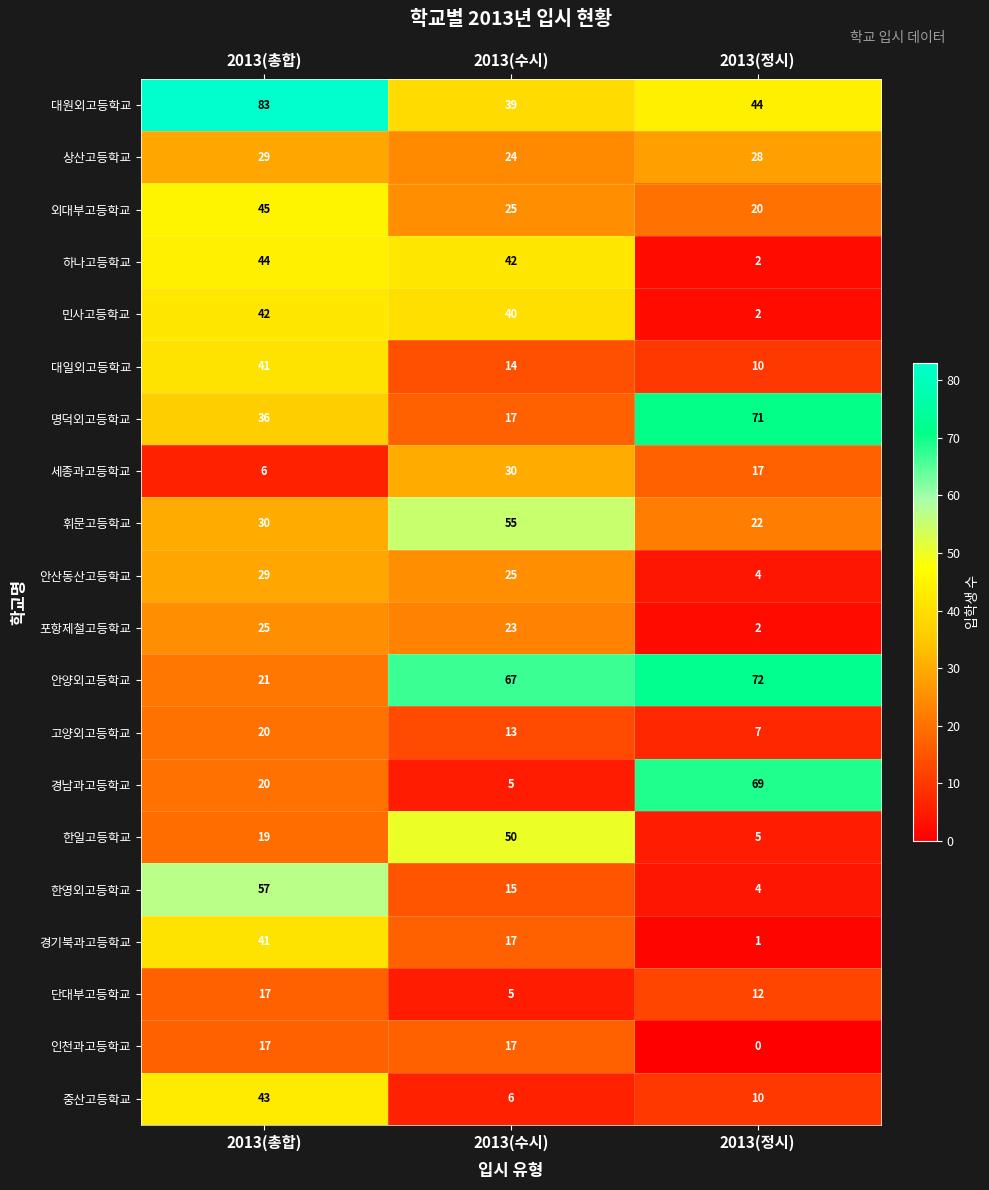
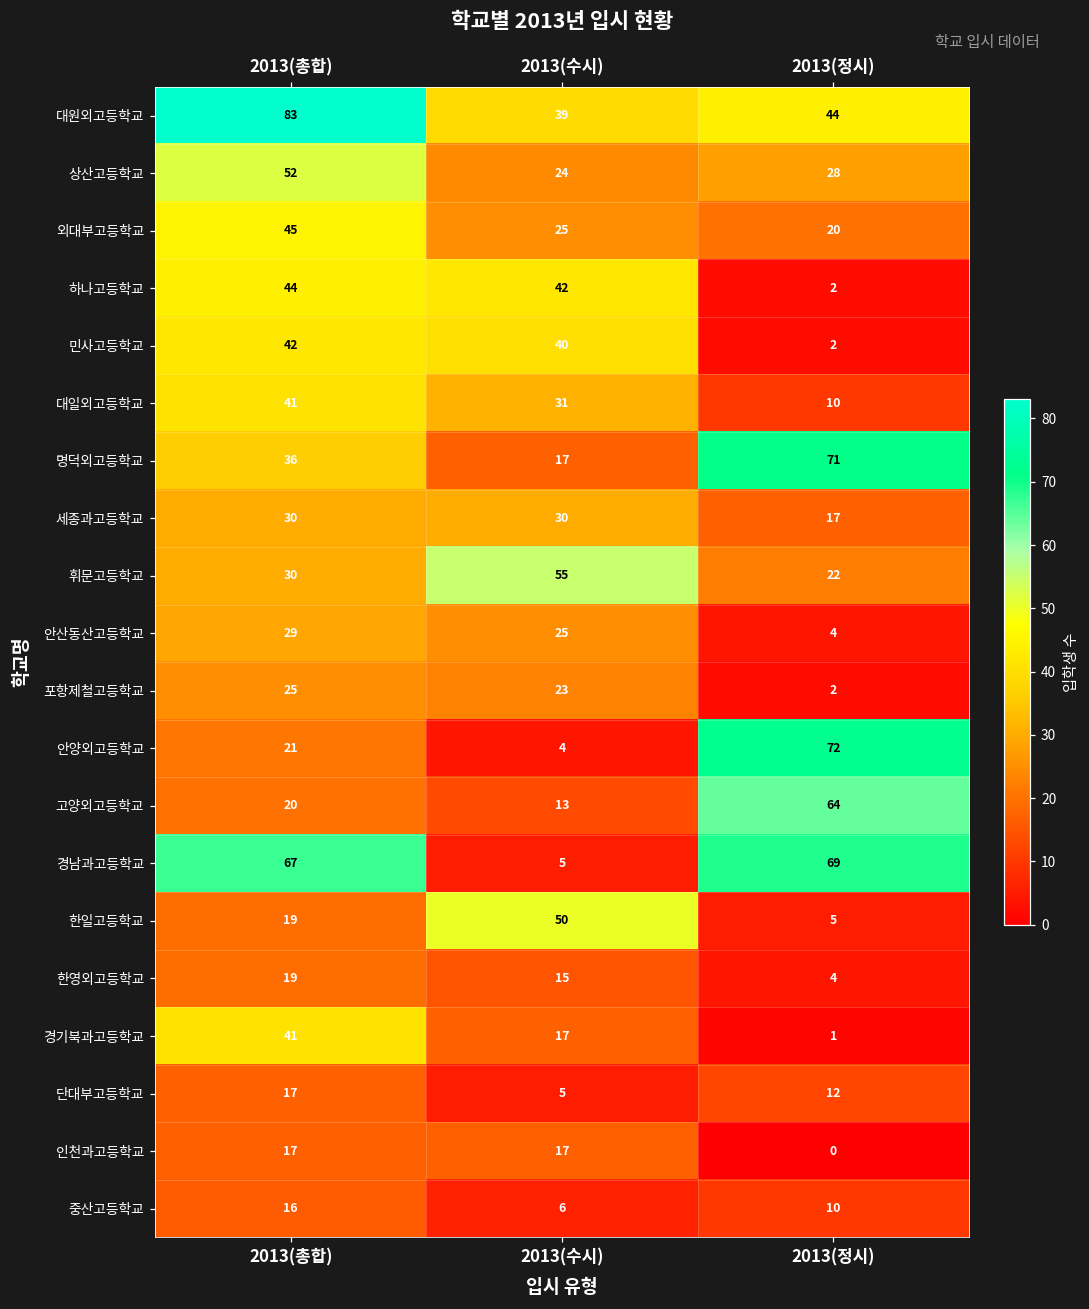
  {
    "대원외고등학교": {
      "2013(총합)": 83,
      "2013(수시)": 39,
      "2013(정시)": 44
    },
    "상산고등학교": {
-     "2013(총합)": 29,
+     "2013(총합)": 52,
      "2013(수시)": 24,
      "2013(정시)": 28
    },
    "외대부고등학교": {
      "2013(총합)": 45,
      "2013(수시)": 25,
      "2013(정시)": 20
    },
    "하나고등학교": {
      "2013(총합)": 44,
      "2013(수시)": 42,
      "2013(정시)": 2
    },
    "민사고등학교": {
      "2013(총합)": 42,
      "2013(수시)": 40,
      "2013(정시)": 2
    },
    "대일외고등학교": {
      "2013(총합)": 41,
-     "2013(수시)": 14,
+     "2013(수시)": 31,
      "2013(정시)": 10
    },
    "명덕외고등학교": {
      "2013(총합)": 36,
      "2013(수시)": 17,
      "2013(정시)": 71
    },
    "세종과고등학교": {
-     "2013(총합)": 6,
+     "2013(총합)": 30,
      "2013(수시)": 30,
      "2013(정시)": 17
    },
    "휘문고등학교": {
      "2013(총합)": 30,
      "2013(수시)": 55,
      "2013(정시)": 22
    },
    "안산동산고등학교": {
      "2013(총합)": 29,
      "2013(수시)": 25,
      "2013(정시)": 4
    },
    "포항제철고등학교": {
      "2013(총합)": 25,
      "2013(수시)": 23,
      "2013(정시)": 2
    },
    "안양외고등학교": {
      "2013(총합)": 21,
-     "2013(수시)": 67,
+     "2013(수시)": 4,
      "2013(정시)": 72
    },
    "고양외고등학교": {
      "2013(총합)": 20,
      "2013(수시)": 13,
-     "2013(정시)": 7
+     "2013(정시)": 64
    },
    "경남과고등학교": {
-     "2013(총합)": 20,
+     "2013(총합)": 67,
      "2013(수시)": 5,
      "2013(정시)": 69
    },
    "한일고등학교": {
      "2013(총합)": 19,
      "2013(수시)": 50,
      "2013(정시)": 5
    },
    "한영외고등학교": {
-     "2013(총합)": 57,
+     "2013(총합)": 19,
      "2013(수시)": 15,
      "2013(정시)": 4
    },
    "경기북과고등학교": {
      "2013(총합)": 41,
      "2013(수시)": 17,
      "2013(정시)": 1
    },
    "단대부고등학교": {
      "2013(총합)": 17,
      "2013(수시)": 5,
      "2013(정시)": 12
    },
    "인천과고등학교": {
      "2013(총합)": 17,
      "2013(수시)": 17,
      "2013(정시)": 0
    },
    "중산고등학교": {
-     "2013(총합)": 43,
+     "2013(총합)": 16,
      "2013(수시)": 6,
      "2013(정시)": 10
    }
  }
